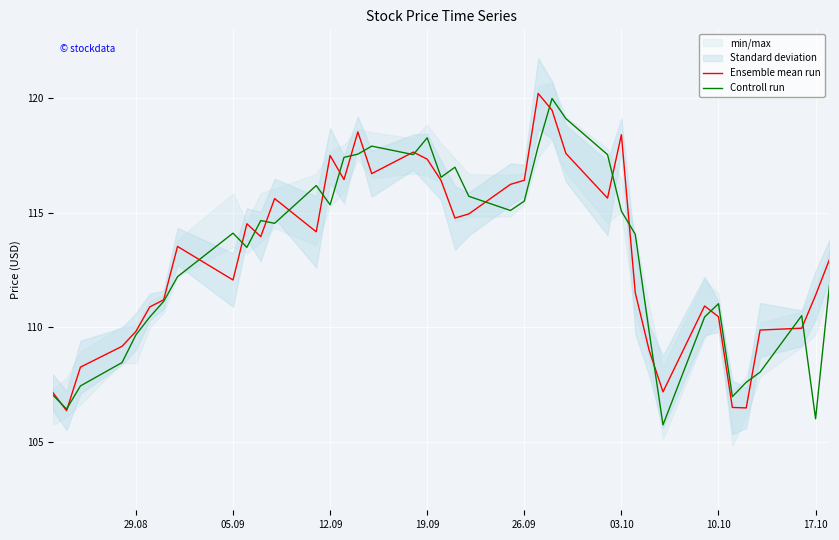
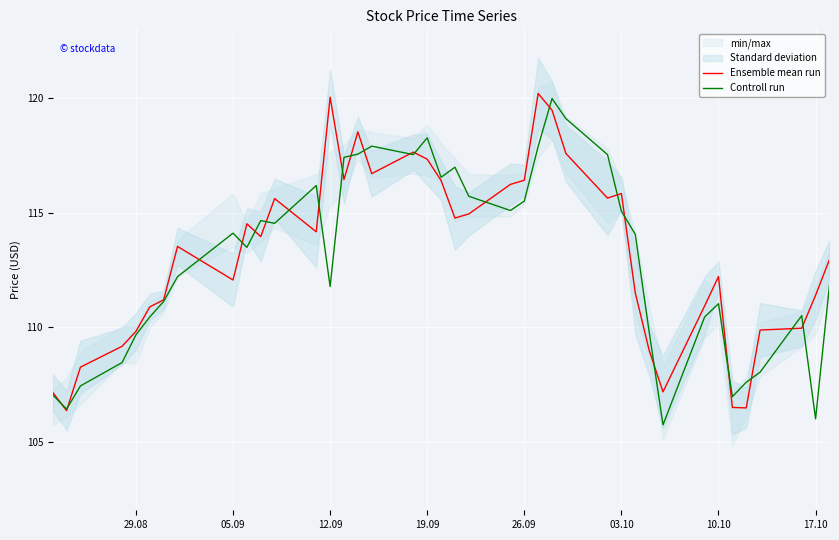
  {
    "Ensemble mean run": {
      "29.08": 109.8,
      "05.09": 112.1,
-     "12.09": 117.5,
+     "12.09": 120.0,
      "19.09": 117.3,
      "26.09": 116.4,
-     "03.10": 118.4,
-     "10.10": 110.4,
+     "03.10": 115.8,
+     "10.10": 112.2,
      "17.10": 111.4
    },
    "Controll run": {
      "29.08": 109.7,
      "05.09": 114.1,
-     "12.09": 115.3,
+     "12.09": 111.8,
      "19.09": 118.3,
      "26.09": 115.5,
      "03.10": 115.1,
      "17.10": 106.0
    }
  }
